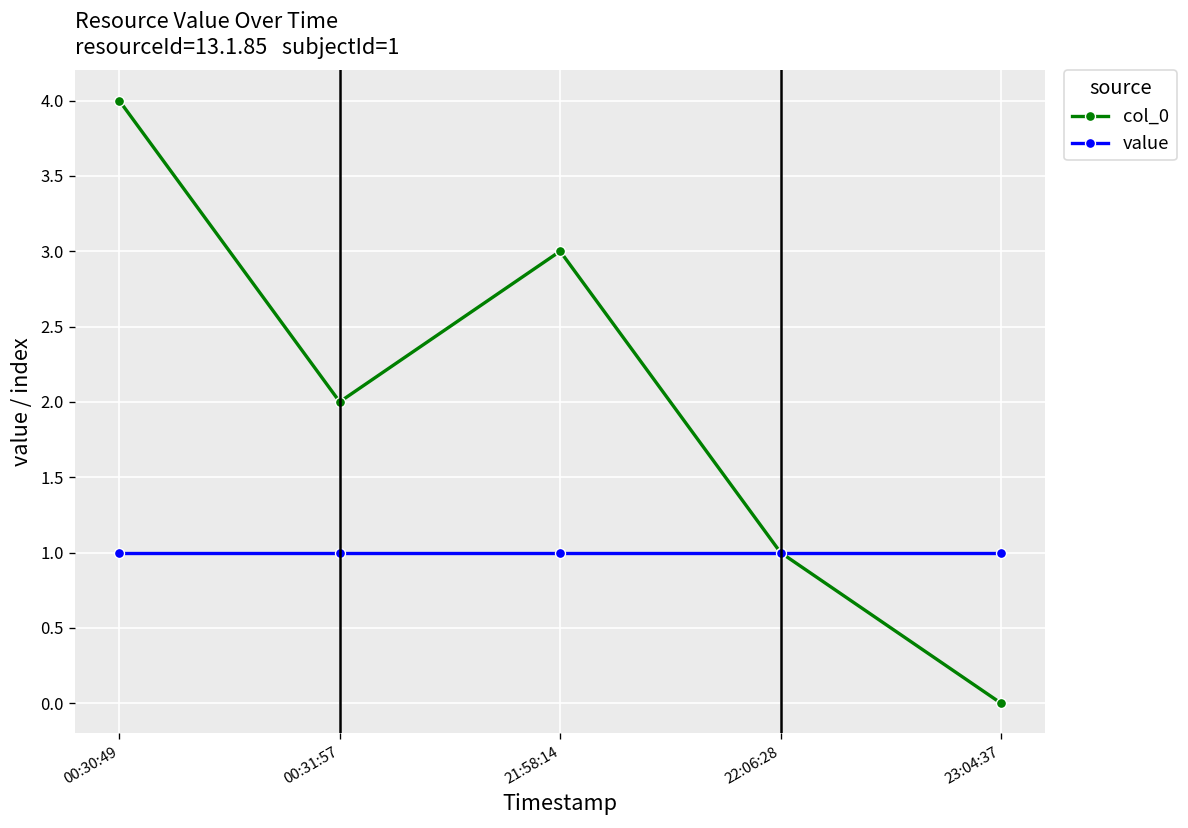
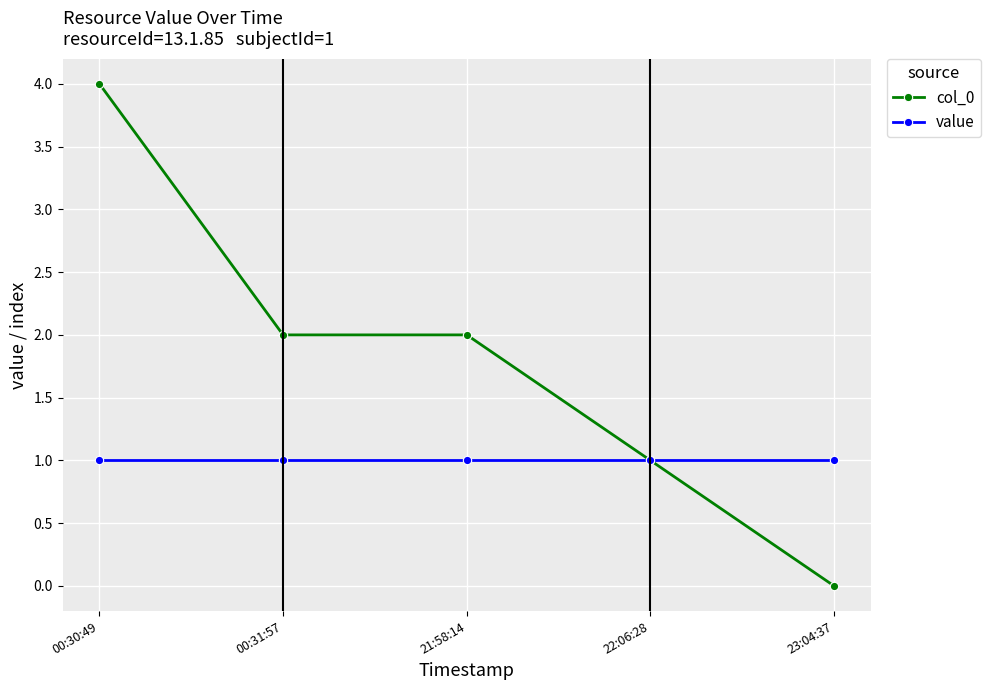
  {
    "col_0": {
      "00:30:49": 4,
      "00:31:57": 2,
-     "21:58:14": 3,
+     "21:58:14": 2,
      "23:04:37": 0
    },
    "value": {
      "00:30:49": 1,
      "00:31:57": 1,
      "21:58:14": 1,
      "23:04:37": 1
    }
  }
